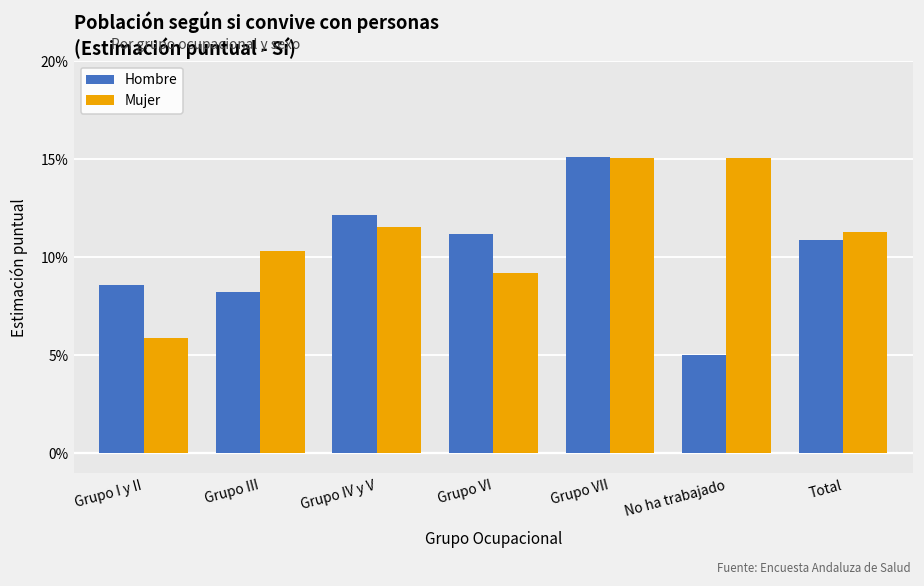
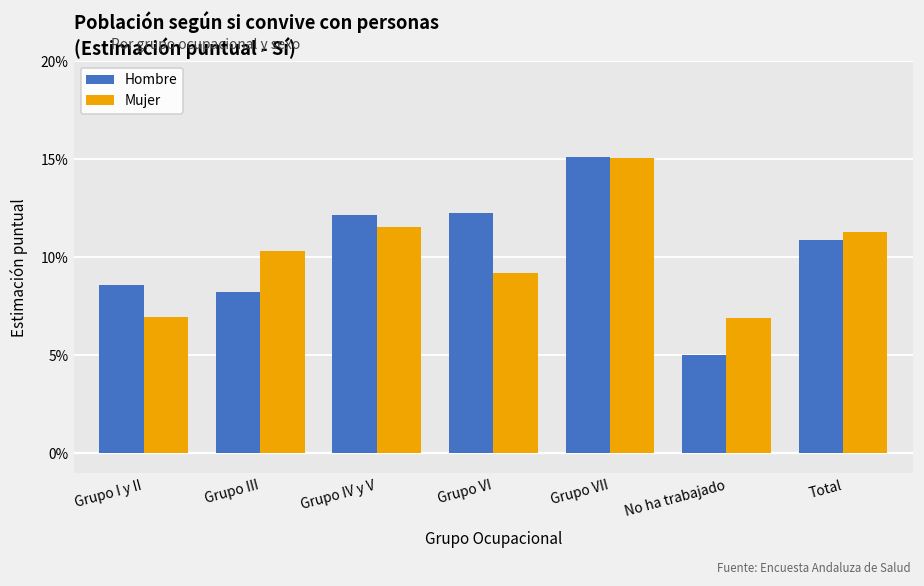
  {
    "Hombre": {
      "Grupo I y II": "8.6%",
      "Grupo III": "8.2%",
      "Grupo IV y V": "12.1%",
-     "Grupo VI": "11.2%",
+     "Grupo VI": "12.2%",
      "Grupo VII": "15.1%",
      "No ha trabajado": "5.0%",
      "Total": "10.9%"
    },
    "Mujer": {
-     "Grupo I y II": "5.9%",
+     "Grupo I y II": "7.0%",
      "Grupo III": "10.3%",
      "Grupo IV y V": "11.5%",
      "Grupo VI": "9.2%",
      "Grupo VII": "15.0%",
-     "No ha trabajado": "15.0%",
+     "No ha trabajado": "6.9%",
      "Total": "11.3%"
    }
  }
